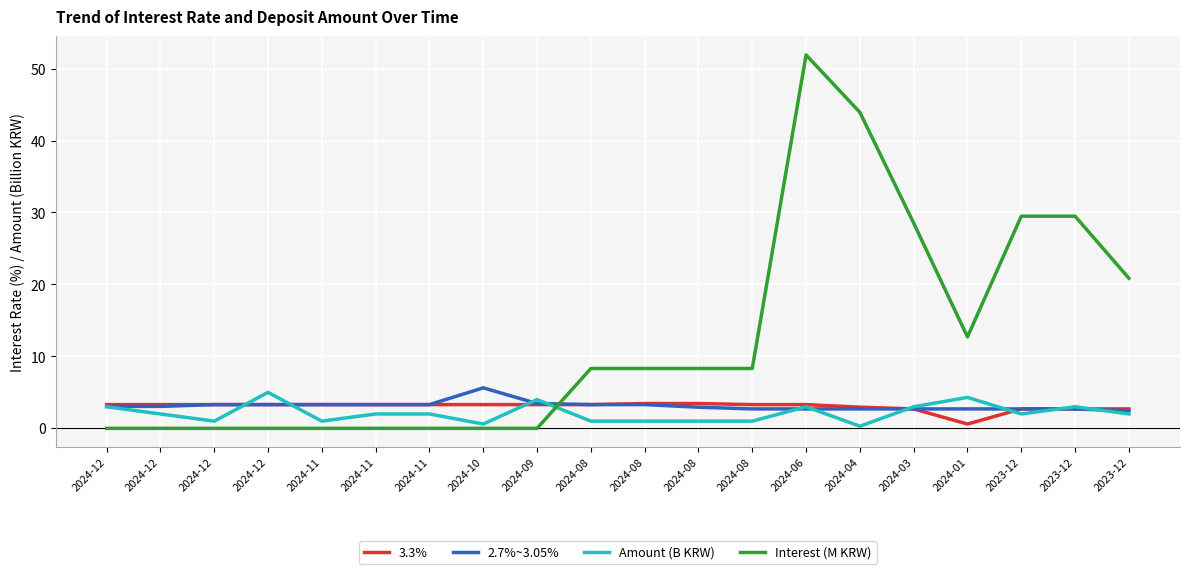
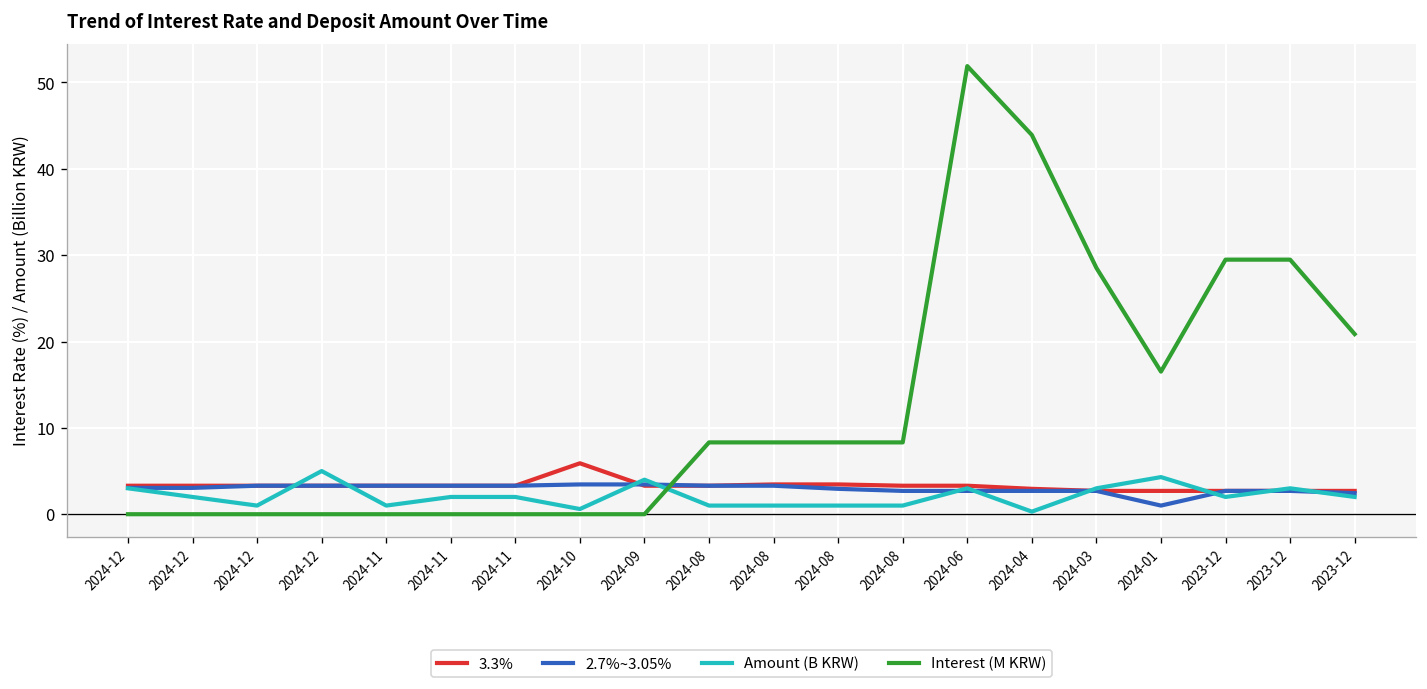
  {
    "3.3%": {
-     "2024-10": 3,
-     "2024-01": 1
+     "2024-10": 6,
+     "2024-01": 3
    },
    "2.7%~3.05%": {
-     "2024-10": 6,
-     "2024-01": 3
+     "2024-10": 3,
+     "2024-01": 1
    },
    "Amount (B KRW)": {
      "2024-10": 1,
      "2024-09": 4,
      "2024-04": 0,
      "2024-01": 4
    },
    "Interest (M KRW)": {
      "2024-10": 0,
      "2024-09": 0,
      "2024-06": 52,
      "2024-04": 44,
      "2024-03": 29,
-     "2024-01": 13
+     "2024-01": 17
    }
  }
